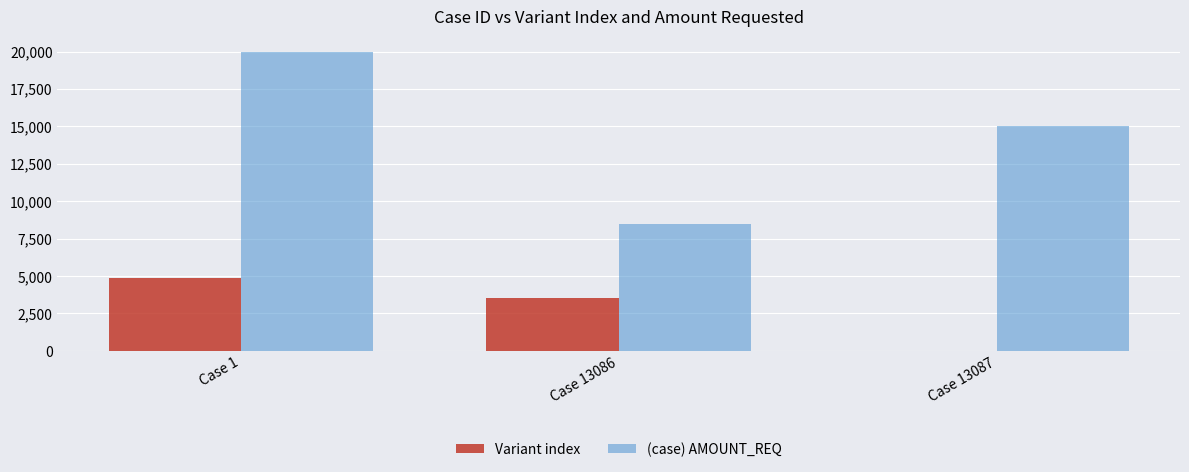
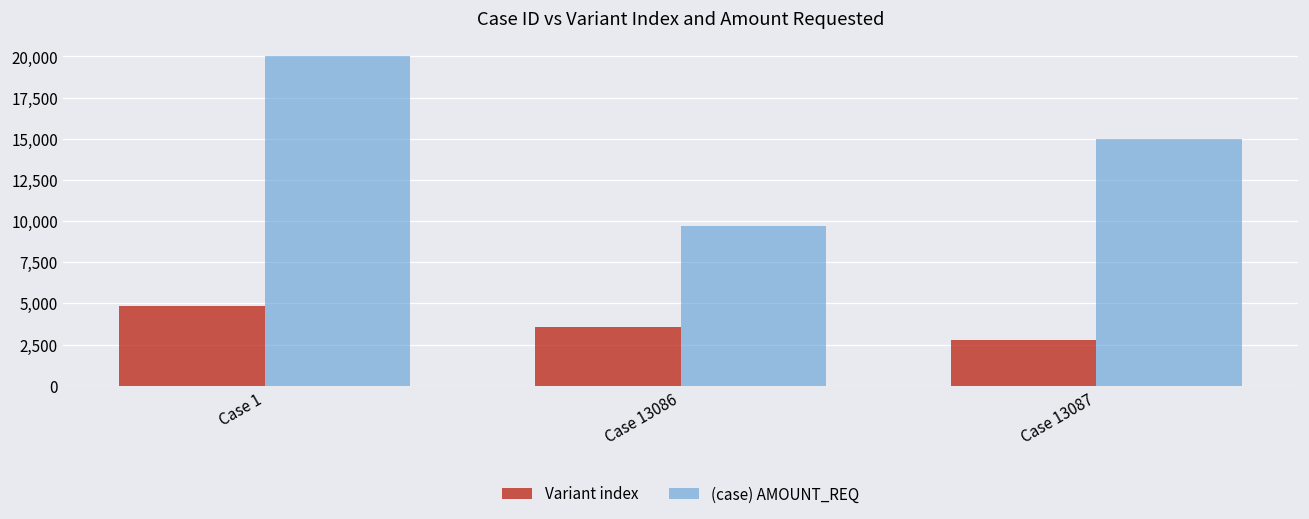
  {
    "Variant index": {
      "Case 1": "4,900",
      "Case 13086": "3,600",
-     "Case 13087": "0"
+     "Case 13087": "2,800"
    },
    "(case) AMOUNT_REQ": {
      "Case 1": "20,000",
-     "Case 13086": "8,500",
+     "Case 13086": "9,700",
      "Case 13087": "15,000"
    }
  }
